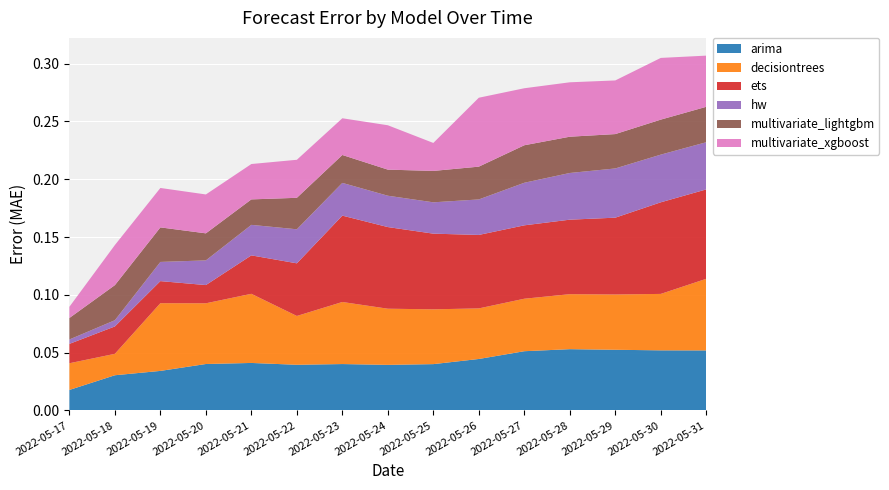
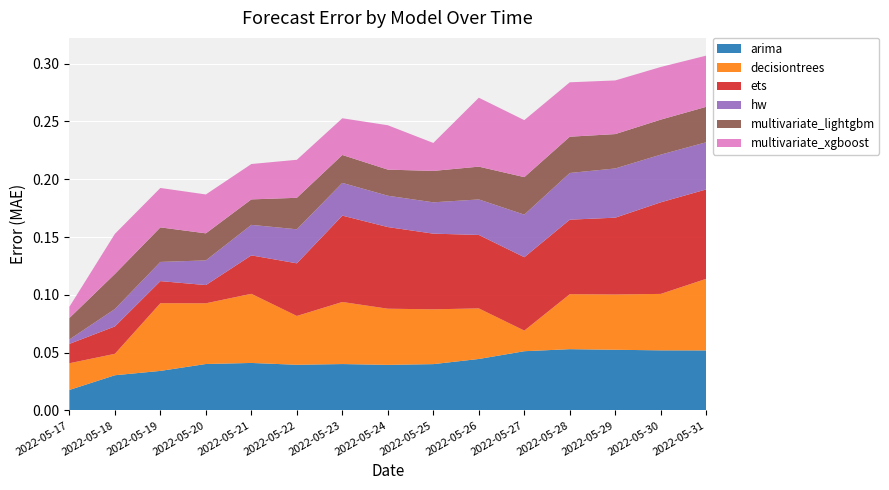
  {
    "arima": {
      "2022-05-17": 0.018,
      "2022-05-18": 0.030,
      "2022-05-19": 0.034,
      "2022-05-20": 0.040,
      "2022-05-21": 0.041,
      "2022-05-22": 0.039,
      "2022-05-23": 0.040,
      "2022-05-24": 0.039,
      "2022-05-25": 0.040,
      "2022-05-26": 0.044,
      "2022-05-27": 0.051,
      "2022-05-28": 0.053,
      "2022-05-29": 0.052,
      "2022-05-30": 0.052,
      "2022-05-31": 0.052
    },
    "decisiontrees": {
      "2022-05-17": 0.023,
      "2022-05-18": 0.019,
      "2022-05-19": 0.059,
      "2022-05-20": 0.053,
      "2022-05-21": 0.060,
      "2022-05-22": 0.042,
      "2022-05-23": 0.054,
      "2022-05-24": 0.049,
      "2022-05-25": 0.047,
      "2022-05-26": 0.044,
-     "2022-05-27": 0.045,
+     "2022-05-27": 0.018,
      "2022-05-28": 0.048,
      "2022-05-29": 0.048,
      "2022-05-30": 0.049,
      "2022-05-31": 0.062
    },
    "ets": {
      "2022-05-17": 0.017,
      "2022-05-18": 0.024,
      "2022-05-19": 0.019,
      "2022-05-20": 0.016,
      "2022-05-21": 0.033,
      "2022-05-22": 0.046,
      "2022-05-23": 0.075,
      "2022-05-24": 0.071,
      "2022-05-25": 0.065,
      "2022-05-26": 0.064,
      "2022-05-27": 0.064,
      "2022-05-28": 0.064,
      "2022-05-29": 0.066,
      "2022-05-30": 0.079,
      "2022-05-31": 0.077
    },
    "hw": {
      "2022-05-17": 0.004,
-     "2022-05-18": 0.005,
+     "2022-05-18": 0.015,
      "2022-05-19": 0.017,
      "2022-05-20": 0.021,
      "2022-05-21": 0.026,
      "2022-05-22": 0.029,
      "2022-05-23": 0.028,
      "2022-05-24": 0.027,
      "2022-05-25": 0.027,
      "2022-05-26": 0.031,
      "2022-05-27": 0.037,
      "2022-05-28": 0.040,
      "2022-05-29": 0.043,
      "2022-05-30": 0.041,
      "2022-05-31": 0.041
    },
    "multivariate_lightgbm": {
      "2022-05-17": 0.019,
      "2022-05-18": 0.030,
      "2022-05-19": 0.030,
      "2022-05-20": 0.023,
      "2022-05-21": 0.022,
      "2022-05-22": 0.027,
      "2022-05-23": 0.024,
      "2022-05-24": 0.023,
      "2022-05-25": 0.027,
      "2022-05-26": 0.028,
      "2022-05-27": 0.032,
      "2022-05-28": 0.031,
      "2022-05-29": 0.030,
      "2022-05-30": 0.030,
      "2022-05-31": 0.031
    },
    "multivariate_xgboost": {
      "2022-05-17": 0.010,
      "2022-05-18": 0.035,
      "2022-05-19": 0.034,
      "2022-05-20": 0.034,
      "2022-05-21": 0.031,
      "2022-05-22": 0.033,
      "2022-05-23": 0.032,
      "2022-05-24": 0.038,
      "2022-05-25": 0.024,
      "2022-05-26": 0.060,
      "2022-05-27": 0.049,
      "2022-05-28": 0.047,
      "2022-05-29": 0.046,
-     "2022-05-30": 0.053,
+     "2022-05-30": 0.046,
      "2022-05-31": 0.044
    }
  }
